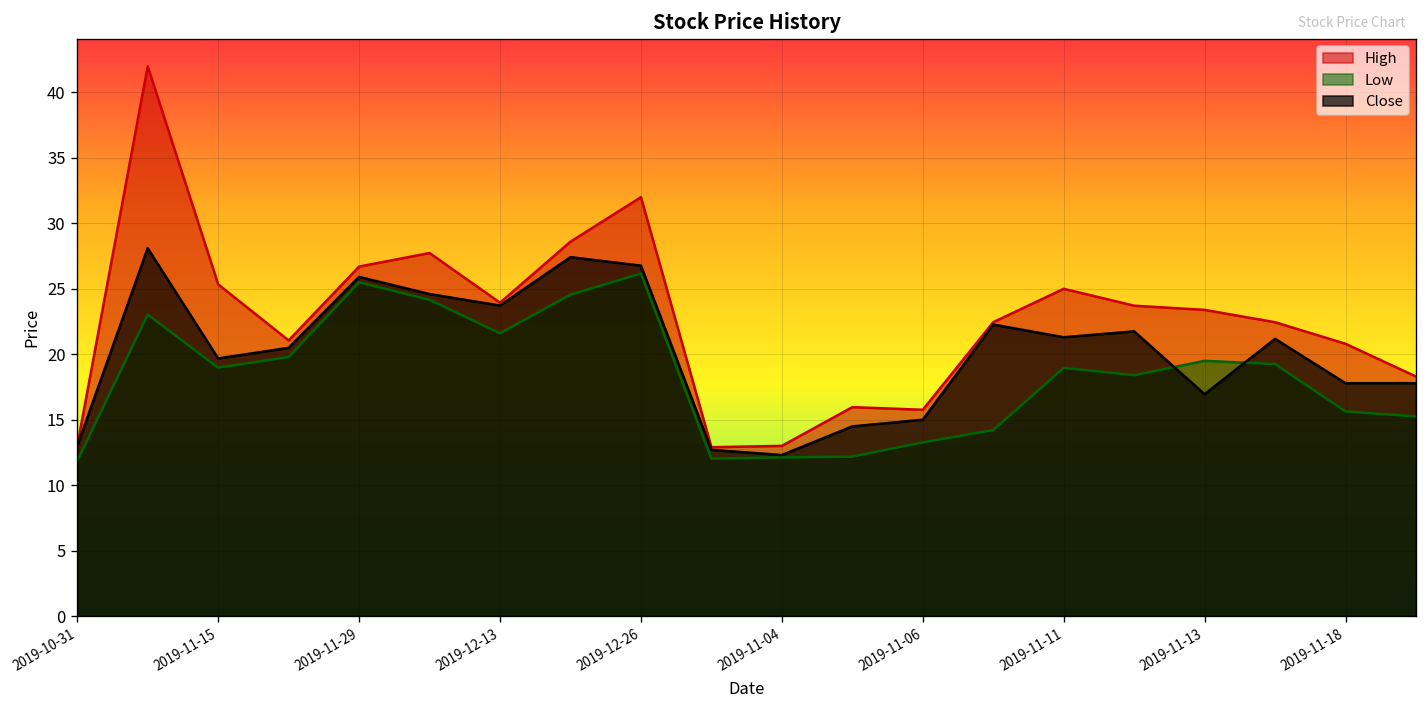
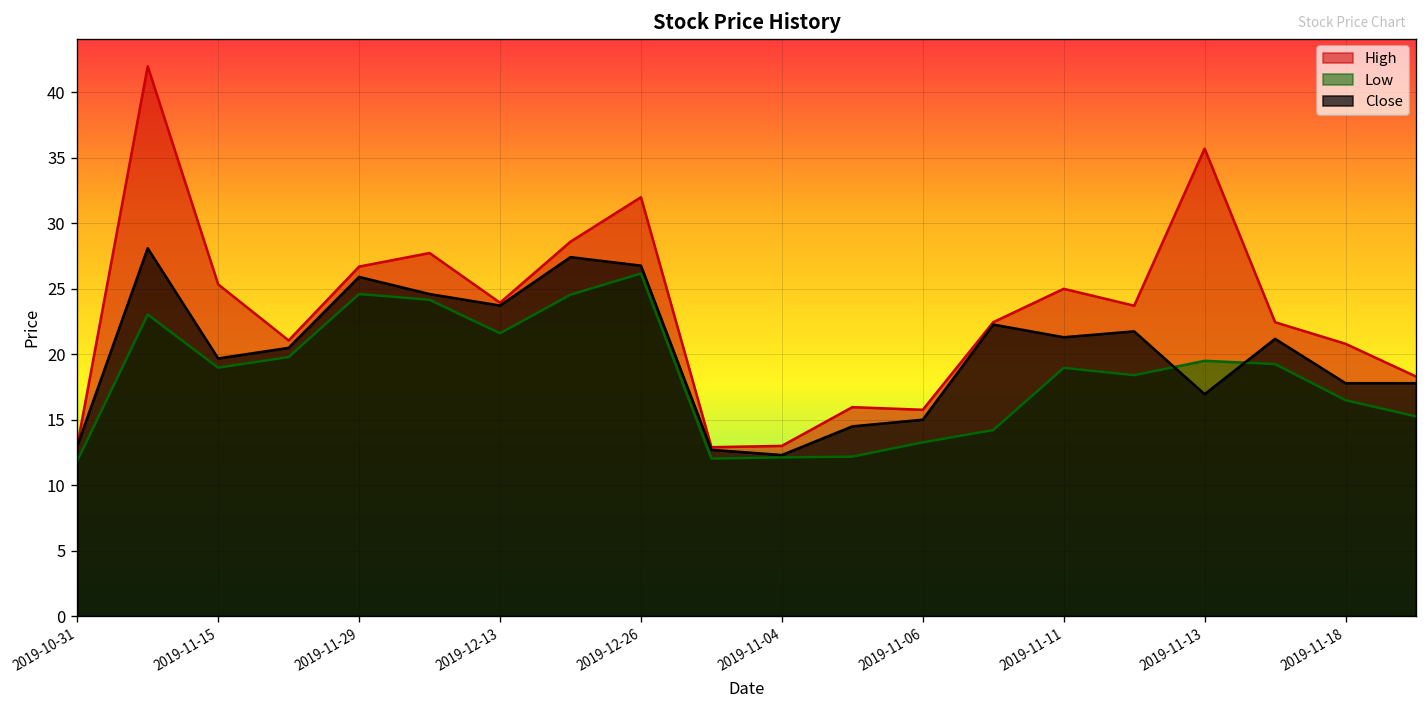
  {
    "High": {
      "2019-11-15": 25.3,
      "2019-11-29": 26.7,
      "2019-12-26": 32.0,
      "2019-11-04": 13.0,
      "2019-11-06": 15.8,
      "2019-11-11": 25.0,
-     "2019-11-13": 23.4,
+     "2019-11-13": 35.7,
      "2019-11-18": 20.8
    },
    "Low": {
      "2019-10-31": 11.9,
      "2019-11-15": 19.0,
-     "2019-11-29": 25.5,
+     "2019-11-29": 24.6,
      "2019-12-13": 21.6,
      "2019-12-26": 26.2,
      "2019-11-06": 13.3,
      "2019-11-11": 19.0,
      "2019-11-13": 19.5,
-     "2019-11-18": 15.6
+     "2019-11-18": 16.5
    },
    "Close": {
      "2019-11-15": 19.7,
      "2019-11-29": 25.9,
      "2019-12-26": 26.8,
      "2019-11-06": 15.0,
      "2019-11-11": 21.3,
      "2019-11-13": 17.0,
      "2019-11-18": 17.8
    }
  }
